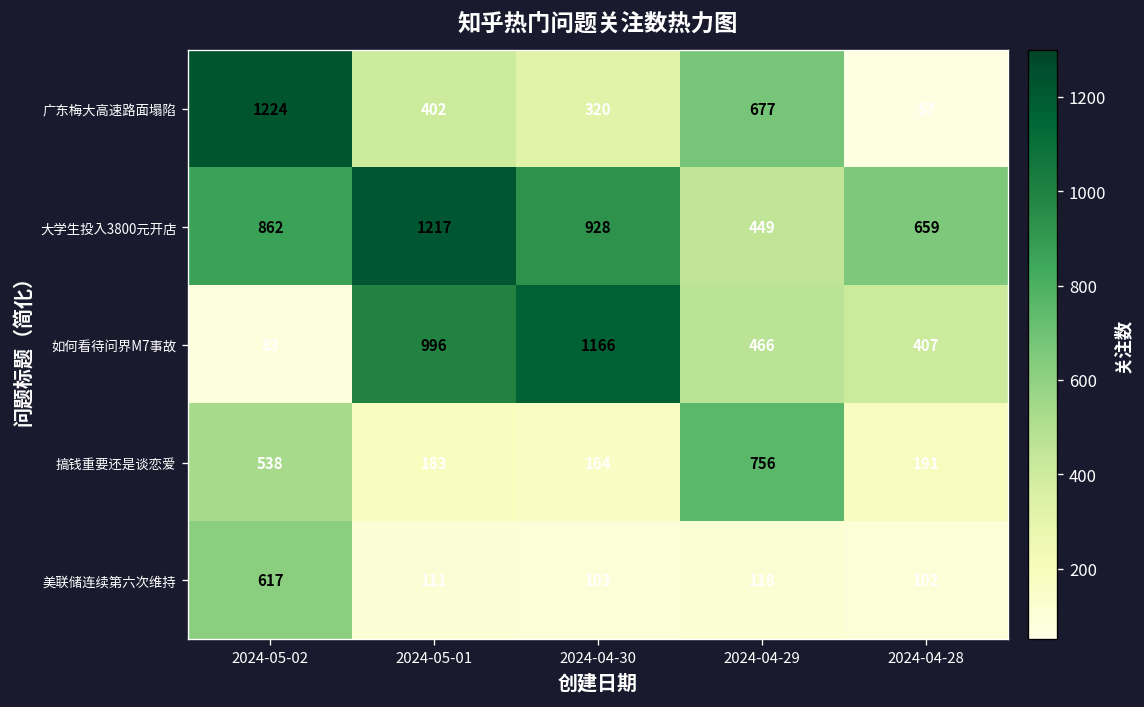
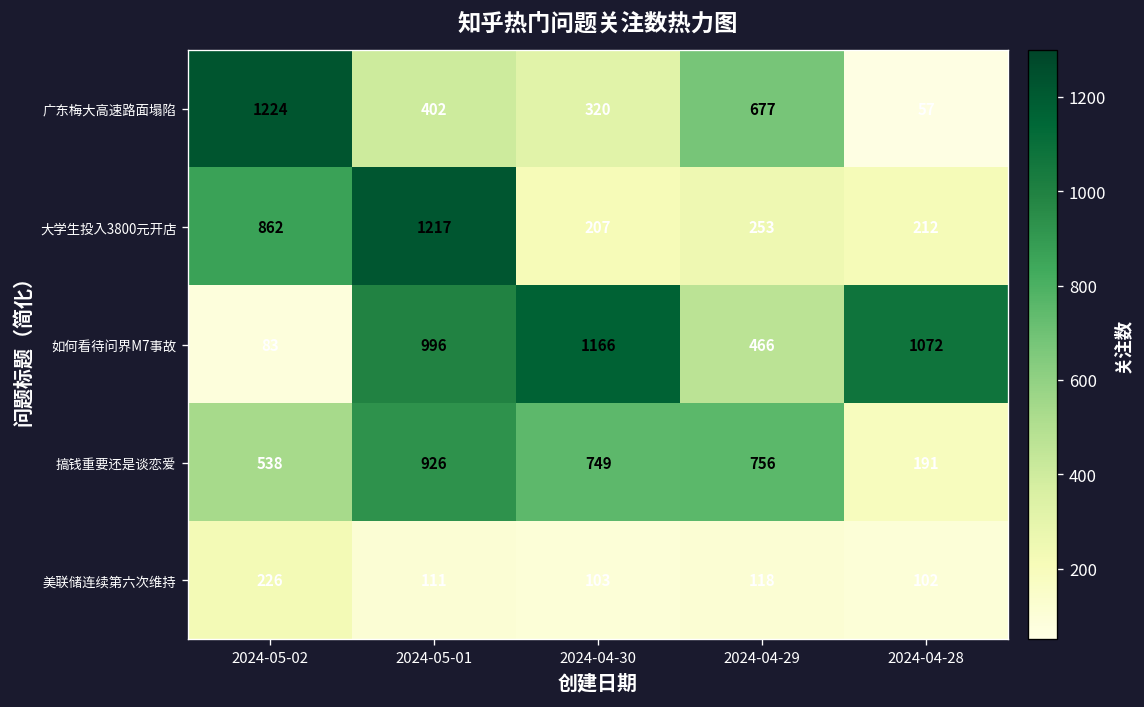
  {
    "广东梅大高速路面塌陷": {
      "2024-05-02": 1224,
      "2024-05-01": 402,
      "2024-04-30": 320,
      "2024-04-29": 677
    },
    "大学生投入3800元开店": {
      "2024-05-02": 862,
      "2024-05-01": 1217,
-     "2024-04-30": 928,
-     "2024-04-29": 449,
-     "2024-04-28": 659
+     "2024-04-30": 207,
+     "2024-04-29": 253,
+     "2024-04-28": 212
    },
    "如何看待问界M7事故": {
      "2024-05-01": 996,
      "2024-04-30": 1166,
      "2024-04-29": 466,
-     "2024-04-28": 407
+     "2024-04-28": 1072
    },
    "搞钱重要还是谈恋爱": {
      "2024-05-02": 538,
-     "2024-05-01": 183,
-     "2024-04-30": 164,
+     "2024-05-01": 926,
+     "2024-04-30": 749,
      "2024-04-29": 756,
      "2024-04-28": 191
    },
    "美联储连续第六次维持": {
-     "2024-05-02": 617
+     "2024-05-02": 226
    }
  }
